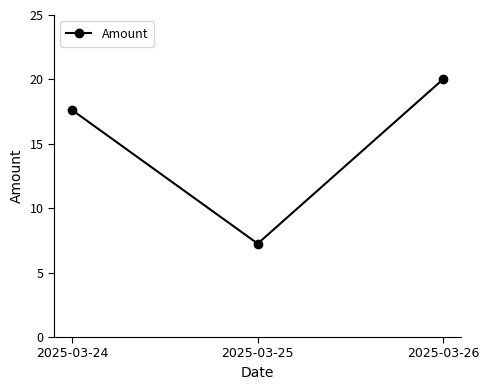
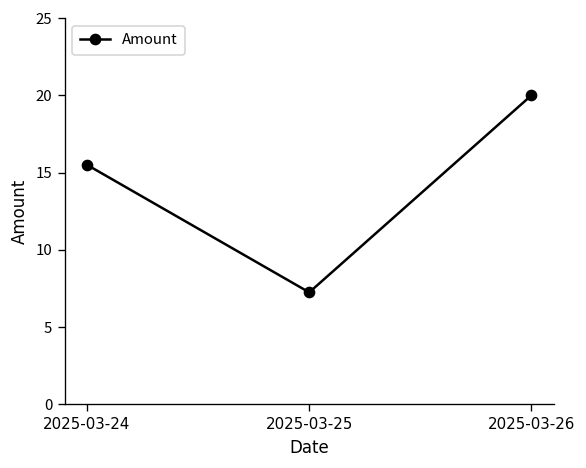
  {
-   "2025-03-24": 17.6,
+   "2025-03-24": 15.5,
    "2025-03-25": 7.3,
    "2025-03-26": 20.0
  }
